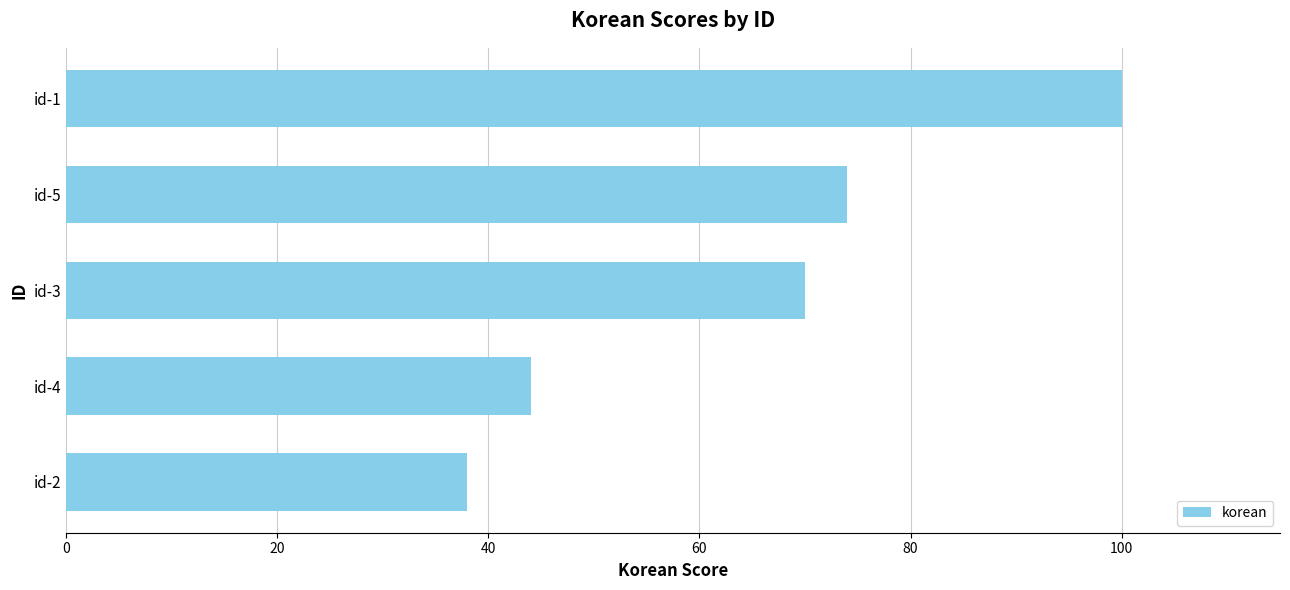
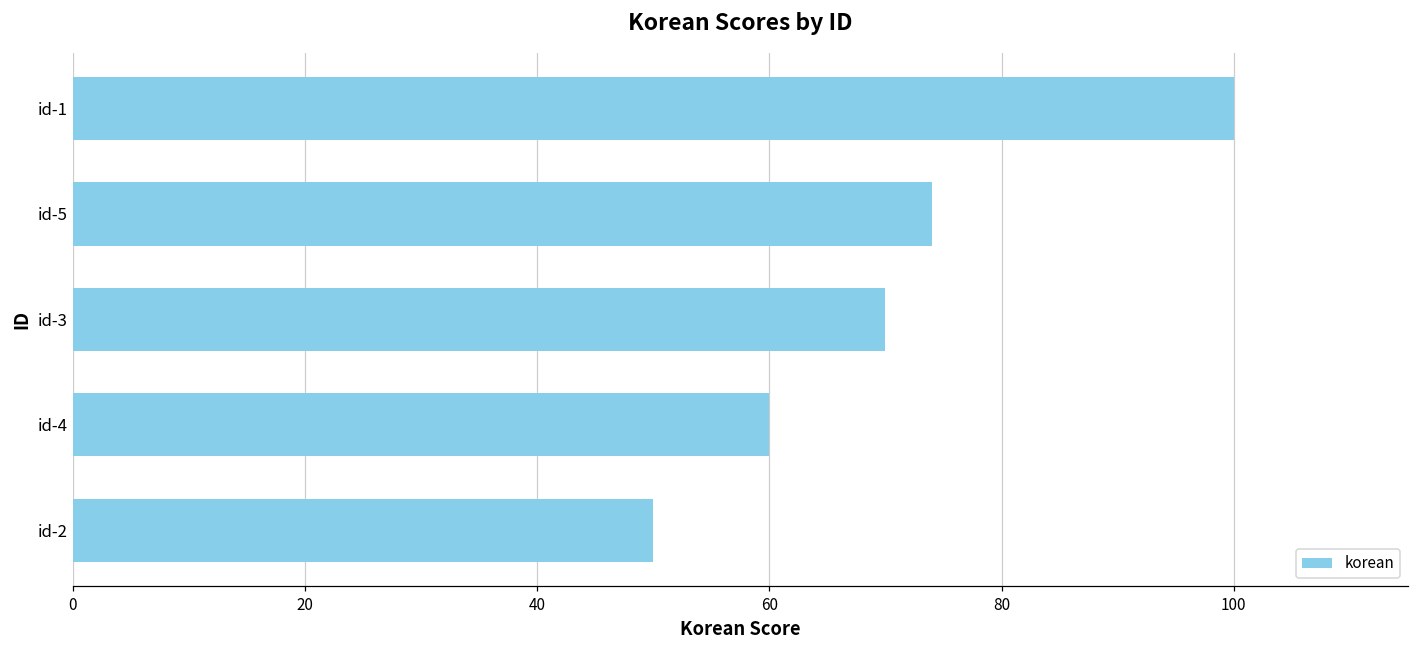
  {
    "id-1": 100,
    "id-5": 74,
    "id-3": 70,
-   "id-4": 44,
-   "id-2": 38
+   "id-4": 60,
+   "id-2": 50
  }
